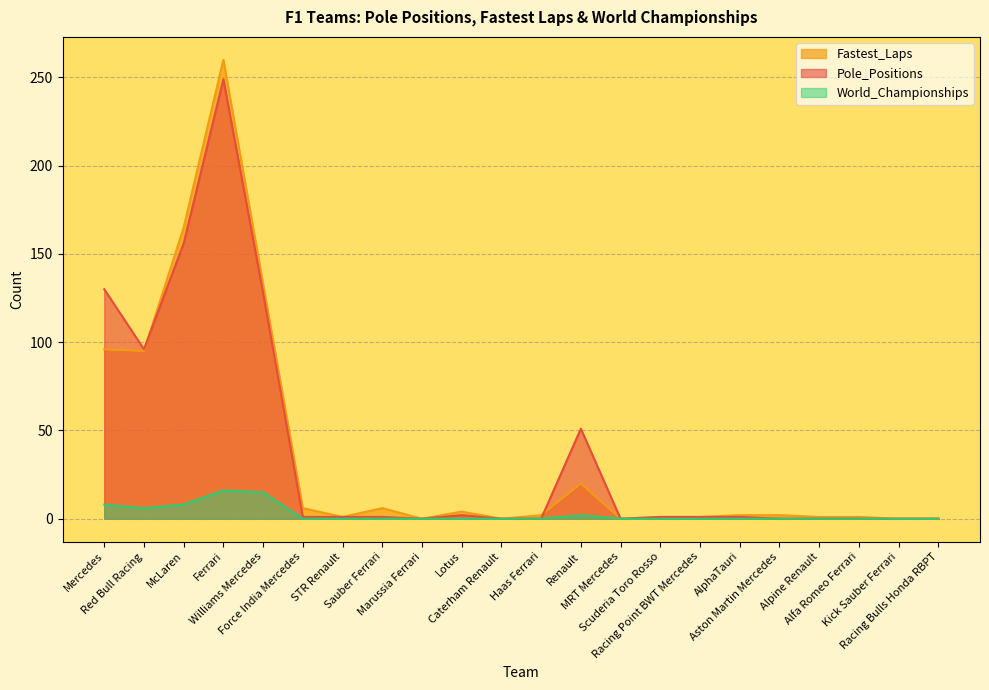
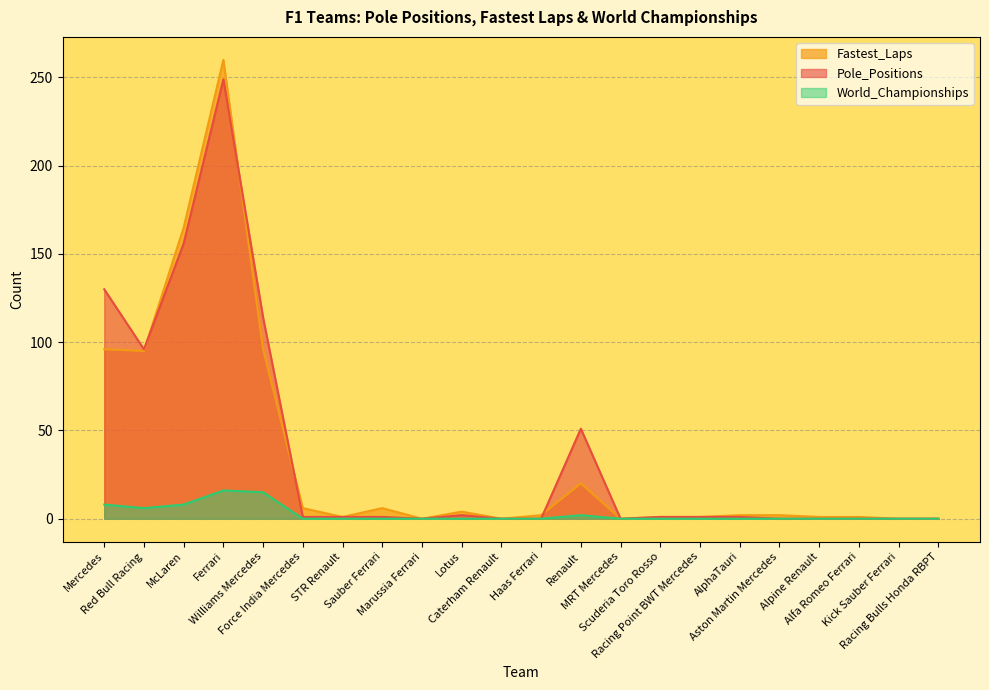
  {
    "Fastest_Laps": {
      "Mercedes": 96,
      "McLaren": 165,
      "Ferrari": 260,
-     "Williams Mercedes": 133,
+     "Williams Mercedes": 96,
      "Force India Mercedes": 6,
      "Sauber Ferrari": 6,
      "Lotus": 4,
      "Haas Ferrari": 2,
      "Renault": 20,
      "Aston Martin Mercedes": 2
    },
    "Pole_Positions": {
      "Mercedes": 130,
      "McLaren": 156,
      "Ferrari": 249,
-     "Williams Mercedes": 128,
+     "Williams Mercedes": 114,
      "Lotus": 2,
      "Renault": 51
    },
    "World_Championships": {
      "Mercedes": 8,
      "Red Bull Racing": 6,
      "McLaren": 8,
      "Ferrari": 16,
      "Williams Mercedes": 15,
      "Lotus": 0,
      "Renault": 2
    }
  }
